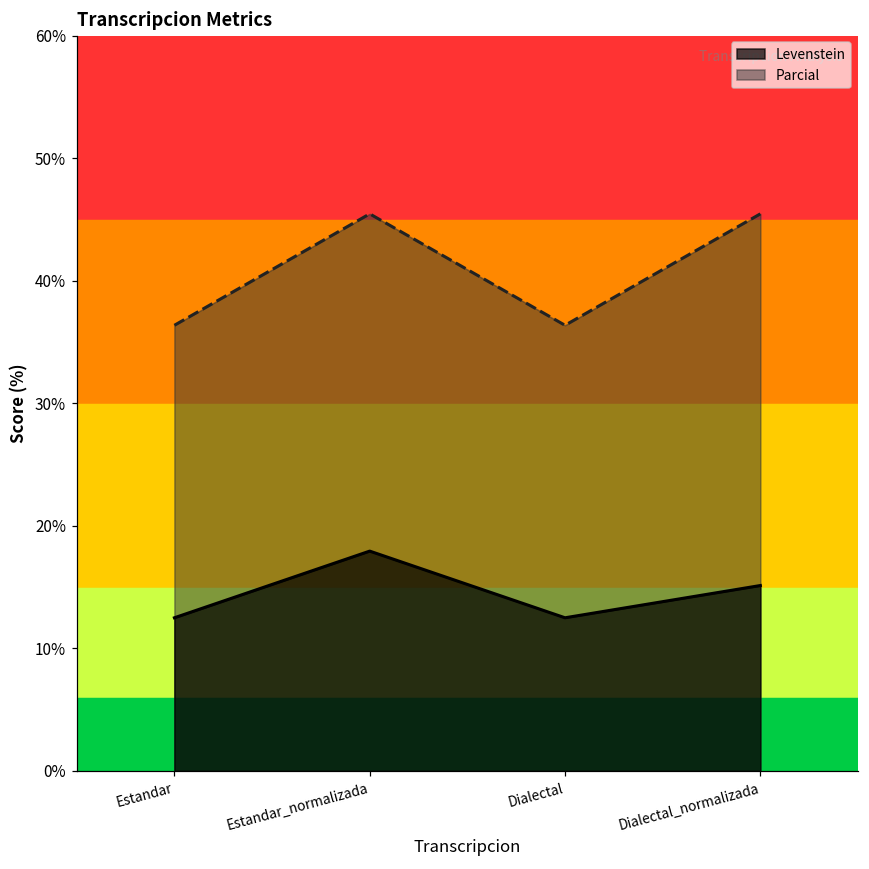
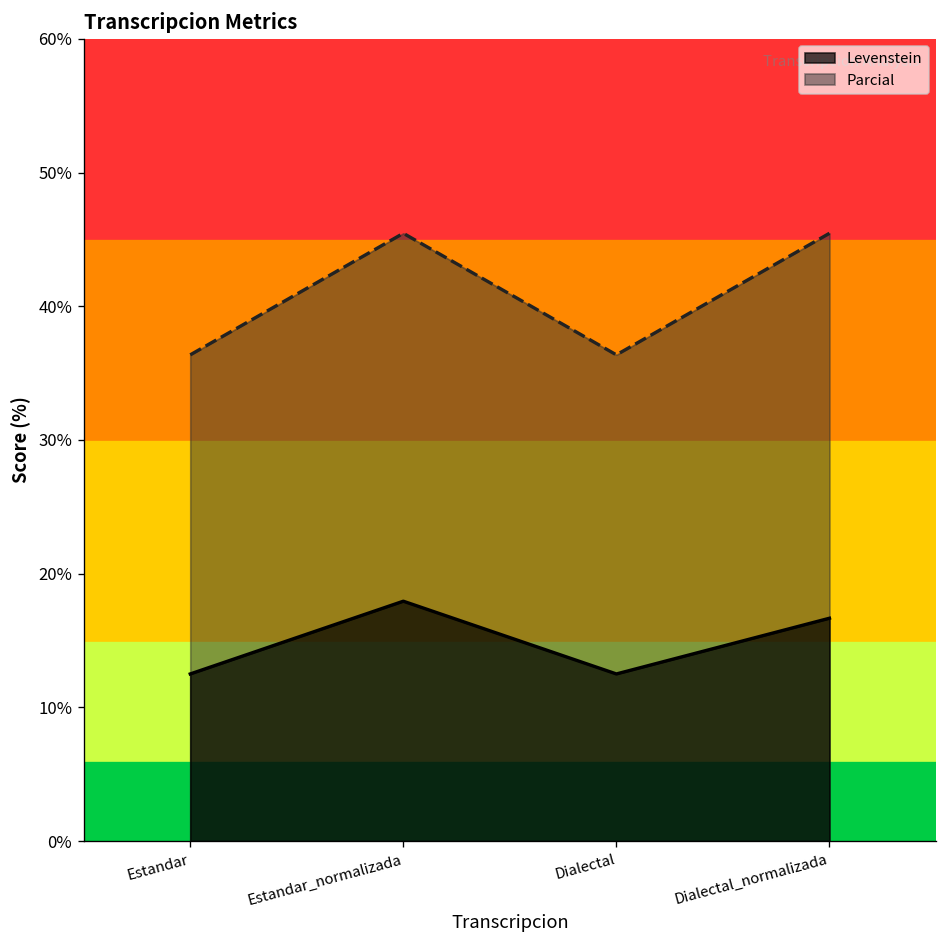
  {
    "Levenstein": {
      "Estandar": "12.5%",
      "Estandar_normalizada": "17.9%",
      "Dialectal": "12.5%",
-     "Dialectal_normalizada": "15.1%"
+     "Dialectal_normalizada": "16.7%"
    },
    "Parcial": {
      "Estandar": "36.4%",
      "Estandar_normalizada": "45.5%",
      "Dialectal": "36.4%",
      "Dialectal_normalizada": "45.5%"
    }
  }
